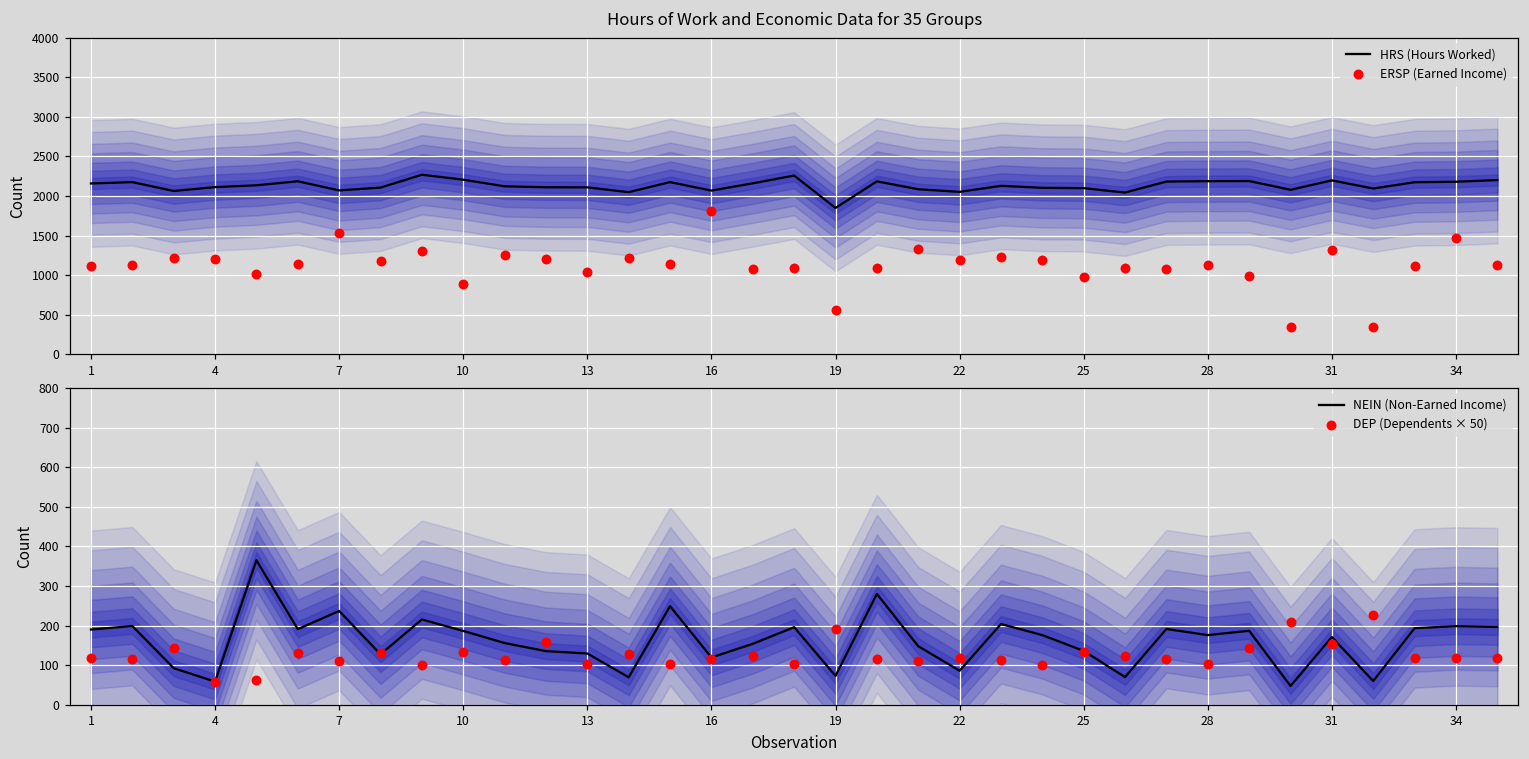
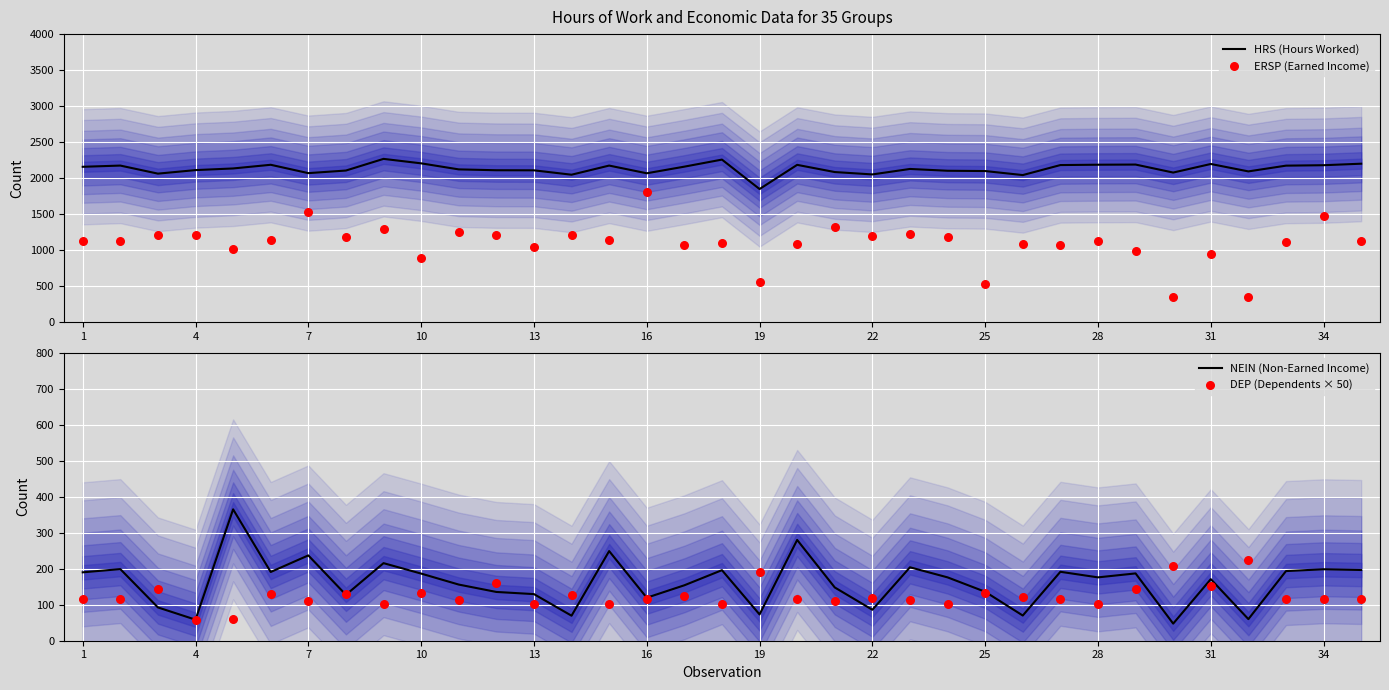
  {
    "Hours of Work and Economic Data for 35 Groups": {
      "HRS (Hours Worked)": {
        "1": 2200,
        "4": 2100,
        "7": 2100,
        "10": 2200,
        "13": 2100,
        "16": 2100,
        "19": 1800,
        "22": 2100,
        "25": 2100,
        "28": 2200,
        "31": 2200,
        "34": 2200
      },
      "ERSP (Earned Income)": {
-       "25": 1000,
-       "31": 1300
+       "25": 500,
+       "31": 900
      }
    }
  }
